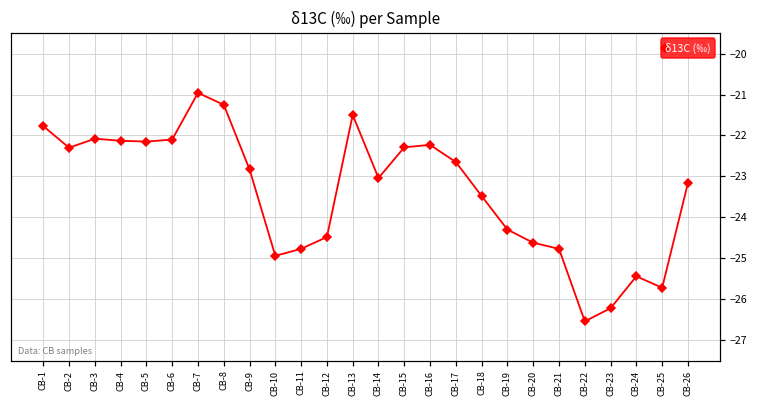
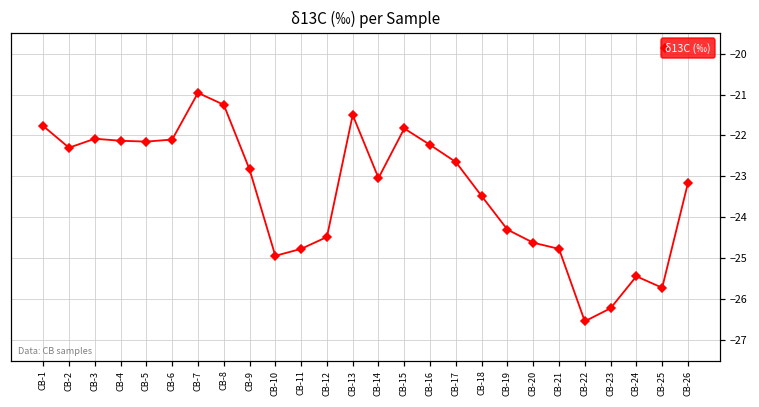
  {
    "CB-1": -21.8,
    "CB-2": -22.3,
    "CB-3": -22.1,
    "CB-4": -22.1,
    "CB-5": -22.2,
    "CB-6": -22.1,
    "CB-7": -21.0,
    "CB-8": -21.3,
    "CB-9": -22.8,
    "CB-10": -24.9,
    "CB-11": -24.8,
    "CB-12": -24.5,
    "CB-13": -21.5,
    "CB-14": -23.0,
-   "CB-15": -22.3,
+   "CB-15": -21.8,
    "CB-16": -22.2,
    "CB-17": -22.7,
    "CB-18": -23.5,
    "CB-19": -24.3,
    "CB-20": -24.6,
    "CB-21": -24.8,
    "CB-22": -26.5,
    "CB-23": -26.2,
    "CB-24": -25.4,
    "CB-25": -25.7,
    "CB-26": -23.2
  }
